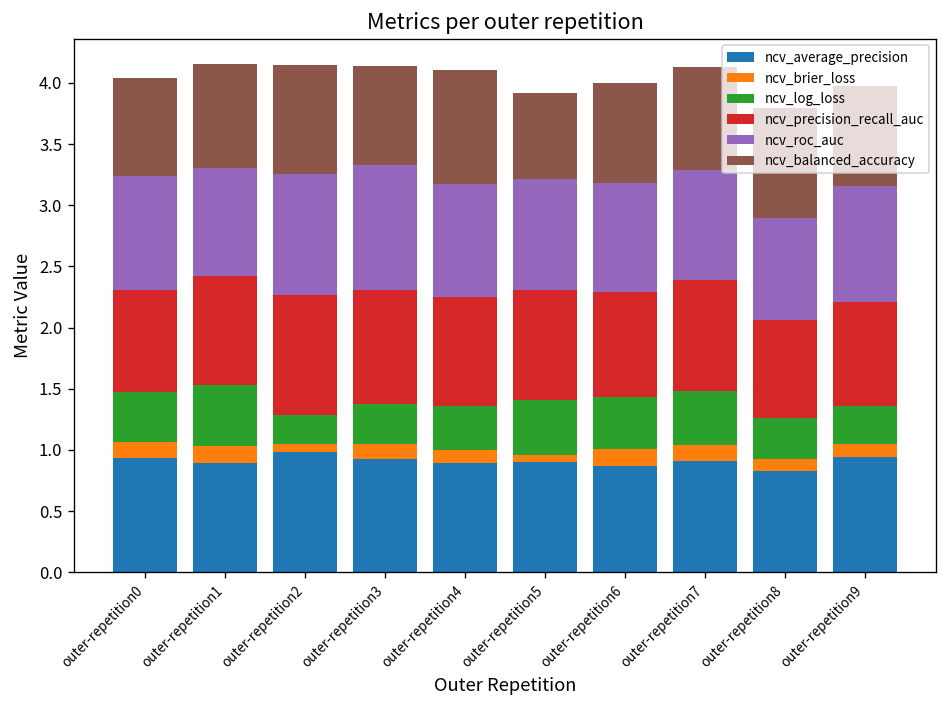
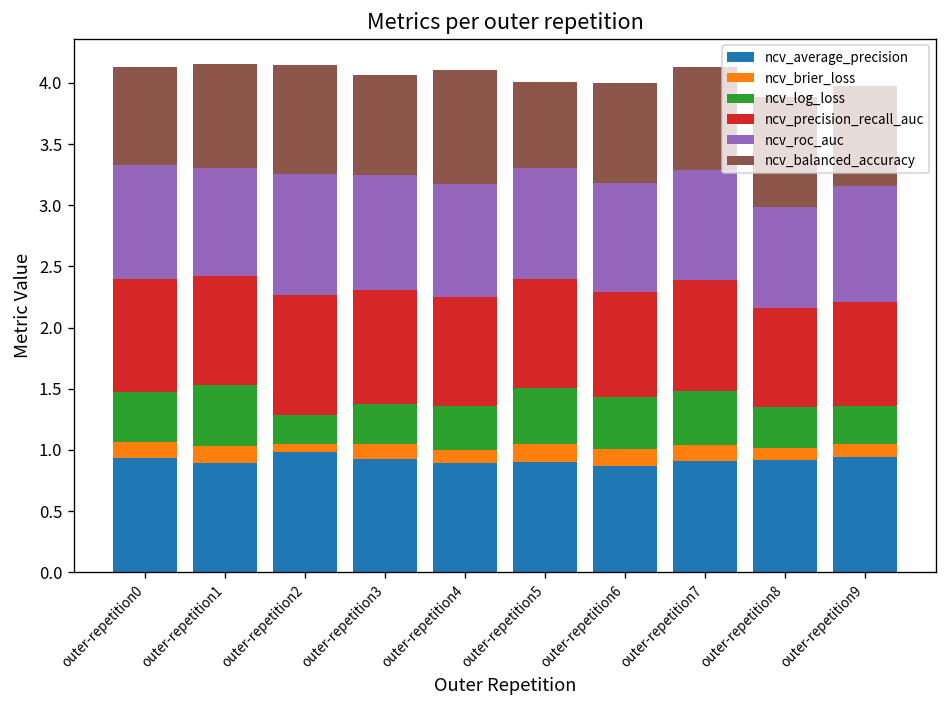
  {
    "ncv_average_precision": {
      "outer-repetition0": 0.93,
      "outer-repetition1": 0.90,
      "outer-repetition2": 0.98,
      "outer-repetition3": 0.93,
      "outer-repetition4": 0.89,
      "outer-repetition5": 0.90,
      "outer-repetition6": 0.87,
      "outer-repetition7": 0.91,
-     "outer-repetition8": 0.83,
+     "outer-repetition8": 0.92,
      "outer-repetition9": 0.95
    },
    "ncv_brier_loss": {
      "outer-repetition0": 0.13,
      "outer-repetition1": 0.14,
      "outer-repetition2": 0.07,
      "outer-repetition3": 0.12,
      "outer-repetition4": 0.11,
-     "outer-repetition5": 0.06,
+     "outer-repetition5": 0.15,
      "outer-repetition6": 0.14,
      "outer-repetition7": 0.13,
      "outer-repetition8": 0.10,
      "outer-repetition9": 0.10
    },
    "ncv_log_loss": {
      "outer-repetition0": 0.41,
      "outer-repetition1": 0.50,
      "outer-repetition2": 0.24,
      "outer-repetition3": 0.33,
      "outer-repetition4": 0.36,
      "outer-repetition5": 0.45,
      "outer-repetition6": 0.42,
      "outer-repetition7": 0.44,
      "outer-repetition8": 0.34,
      "outer-repetition9": 0.31
    },
    "ncv_precision_recall_auc": {
-     "outer-repetition0": 0.84,
+     "outer-repetition0": 0.93,
      "outer-repetition1": 0.89,
      "outer-repetition2": 0.98,
      "outer-repetition3": 0.93,
      "outer-repetition4": 0.89,
      "outer-repetition5": 0.89,
      "outer-repetition6": 0.86,
      "outer-repetition7": 0.91,
      "outer-repetition8": 0.80,
      "outer-repetition9": 0.85
    },
    "ncv_roc_auc": {
      "outer-repetition0": 0.93,
      "outer-repetition1": 0.88,
      "outer-repetition2": 0.98,
-     "outer-repetition3": 1.02,
+     "outer-repetition3": 0.94,
      "outer-repetition4": 0.92,
      "outer-repetition5": 0.91,
      "outer-repetition6": 0.89,
      "outer-repetition7": 0.90,
      "outer-repetition8": 0.83,
      "outer-repetition9": 0.95
    },
    "ncv_balanced_accuracy": {
      "outer-repetition0": 0.81,
      "outer-repetition1": 0.85,
      "outer-repetition2": 0.89,
      "outer-repetition3": 0.82,
      "outer-repetition4": 0.93,
      "outer-repetition5": 0.70,
      "outer-repetition6": 0.82,
      "outer-repetition7": 0.84
    }
  }
